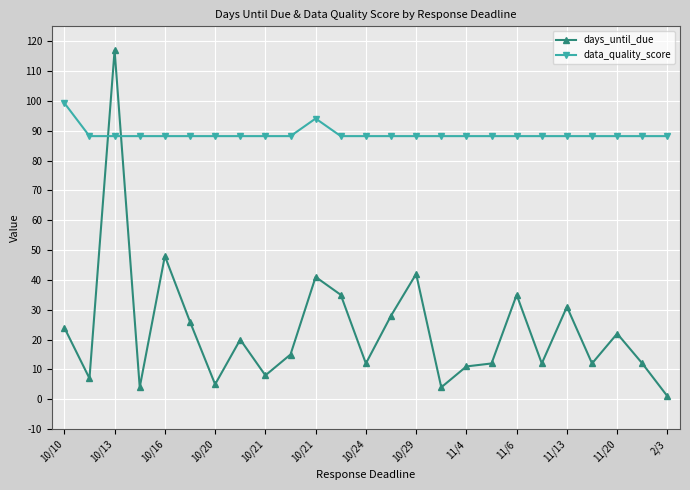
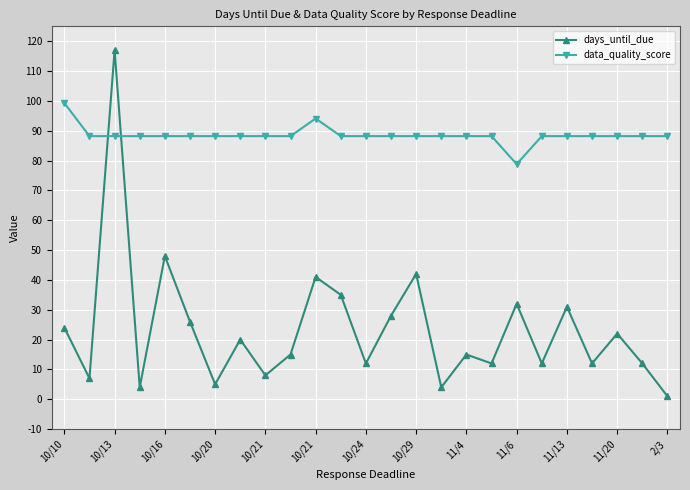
  {
    "days_until_due": {
      "10/10": 24,
      "10/16": 48,
      "10/20": 5,
      "10/29": 42,
-     "11/4": 11,
-     "11/6": 35,
+     "11/4": 15,
+     "11/6": 32,
      "11/13": 31,
      "11/20": 22,
      "2/3": 1
    },
    "data_quality_score": {
      "10/10": 99,
      "10/16": 88,
      "10/20": 88,
      "10/29": 88,
      "11/4": 88,
-     "11/6": 88,
+     "11/6": 79,
      "11/13": 88,
      "11/20": 88,
      "2/3": 88
    }
  }
